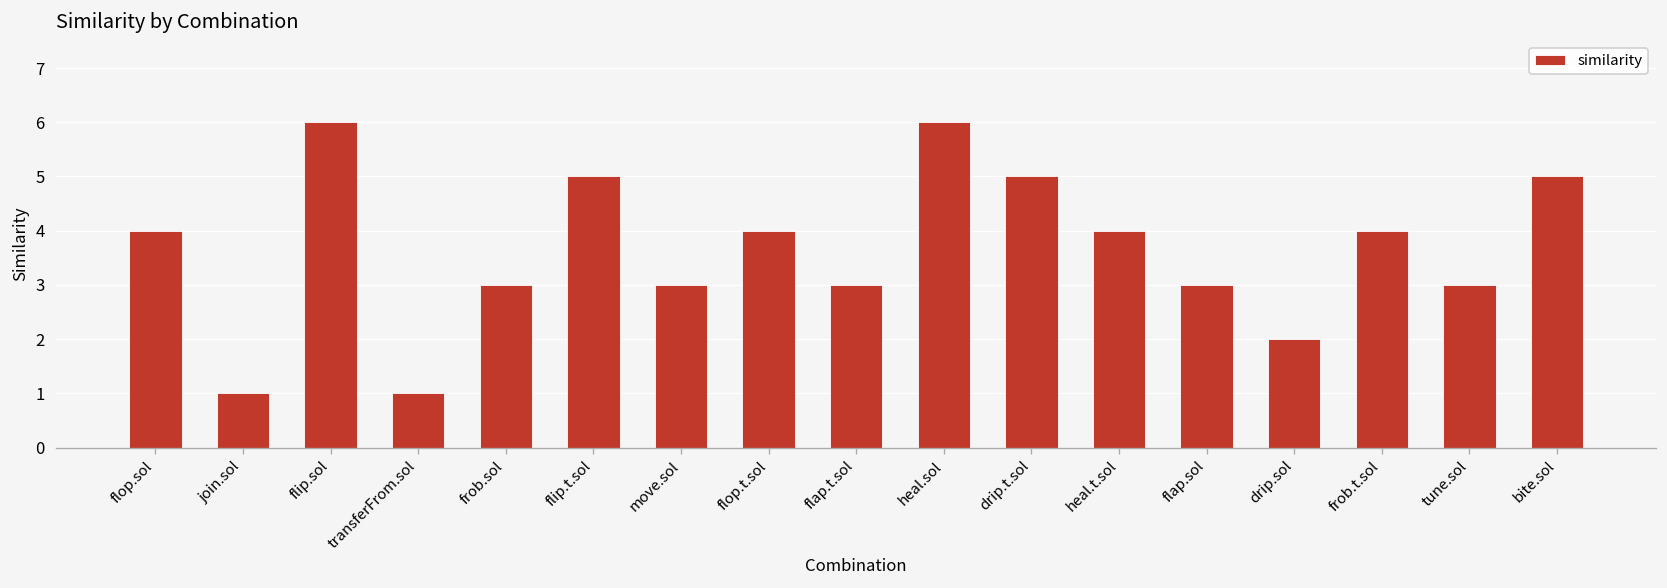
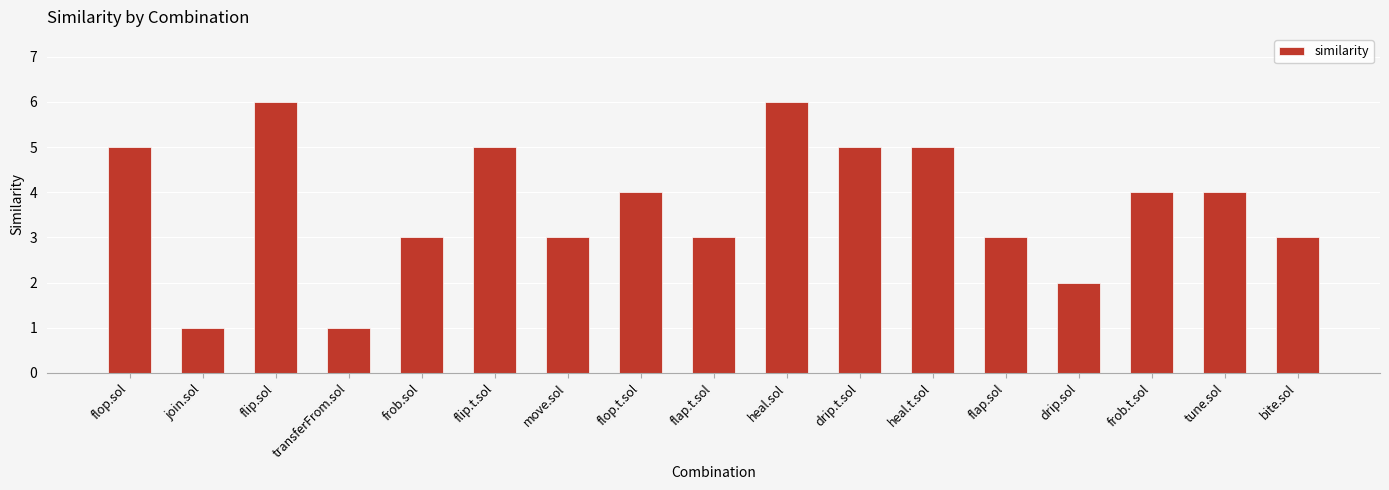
  {
-   "flop.sol": 4,
+   "flop.sol": 5,
    "join.sol": 1,
    "flip.sol": 6,
    "transferFrom.sol": 1,
    "frob.sol": 3,
    "flip.t.sol": 5,
    "move.sol": 3,
    "flop.t.sol": 4,
    "flap.t.sol": 3,
    "heal.sol": 6,
    "drip.t.sol": 5,
-   "heal.t.sol": 4,
+   "heal.t.sol": 5,
    "flap.sol": 3,
    "drip.sol": 2,
    "frob.t.sol": 4,
-   "tune.sol": 3,
-   "bite.sol": 5
+   "tune.sol": 4,
+   "bite.sol": 3
  }
